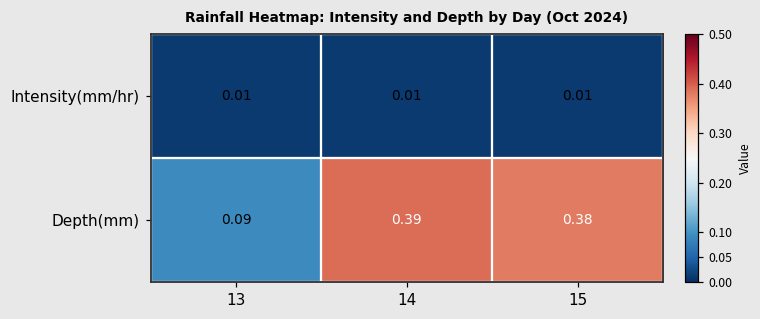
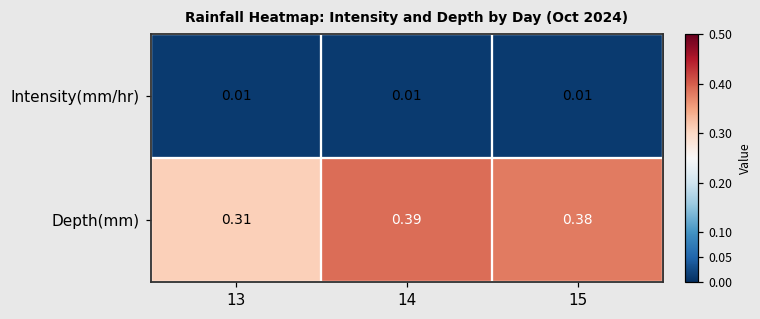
  {
    "Intensity(mm/hr)": {
      "13": 0.01,
      "14": 0.01,
      "15": 0.01
    },
    "Depth(mm)": {
-     "13": 0.09,
+     "13": 0.31,
      "14": 0.39,
      "15": 0.38
    }
  }
